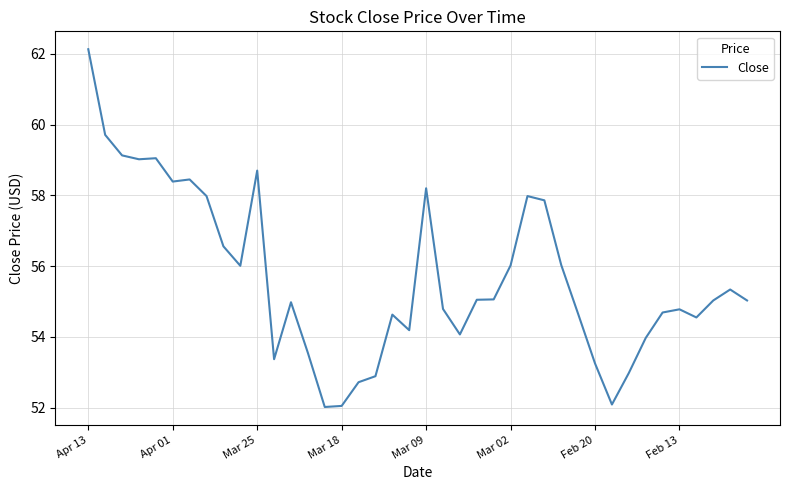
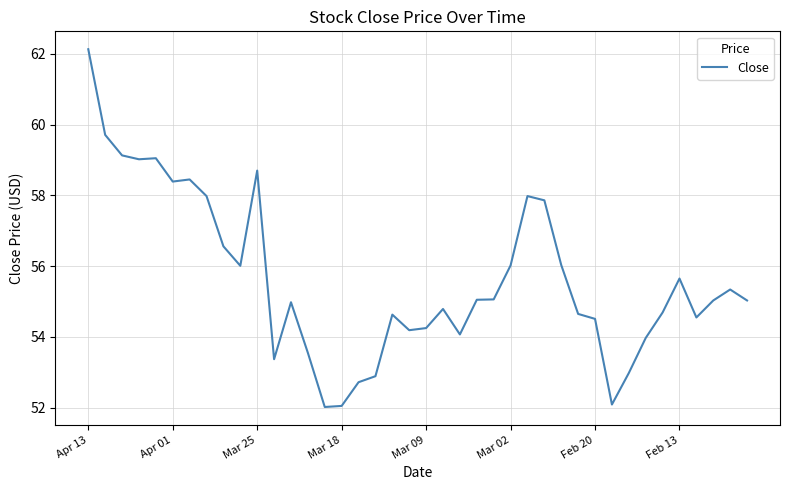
  {
    "Apr 13": 62.1,
    "Apr 01": 58.4,
    "Mar 25": 58.7,
    "Mar 18": 52.1,
-   "Mar 09": 58.2,
+   "Mar 09": 54.3,
    "Mar 02": 56.0,
-   "Feb 20": 53.3,
-   "Feb 13": 54.8
+   "Feb 20": 54.5,
+   "Feb 13": 55.7
  }
